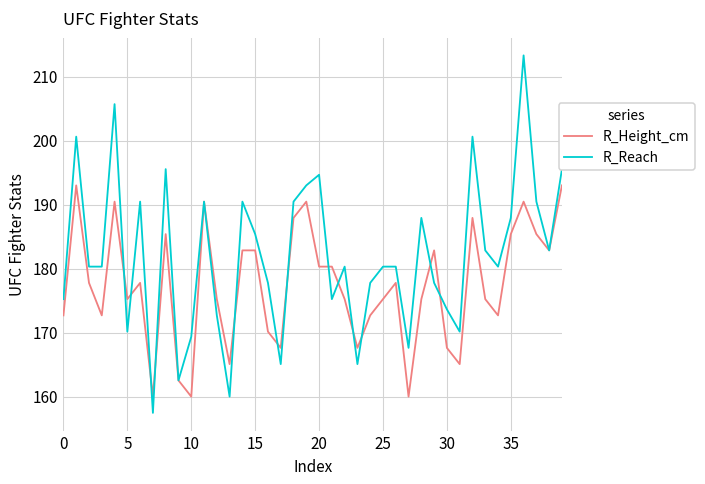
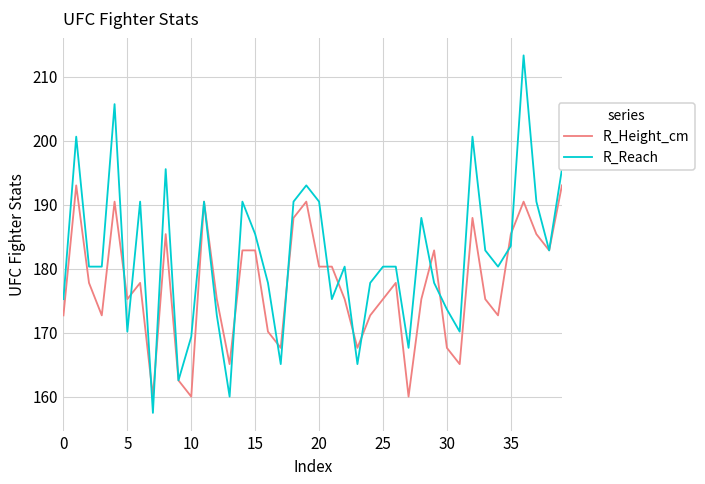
  {
    "R_Height_cm": {
      "0": 173,
      "5": 175,
      "10": 160,
      "15": 183,
      "20": 180,
      "25": 175,
      "30": 168,
      "35": 185
    },
    "R_Reach": {
      "0": 175,
      "5": 170,
      "10": 169,
      "15": 185,
-     "20": 195,
+     "20": 191,
      "25": 180,
      "30": 174,
-     "35": 188
+     "35": 184
    }
  }
